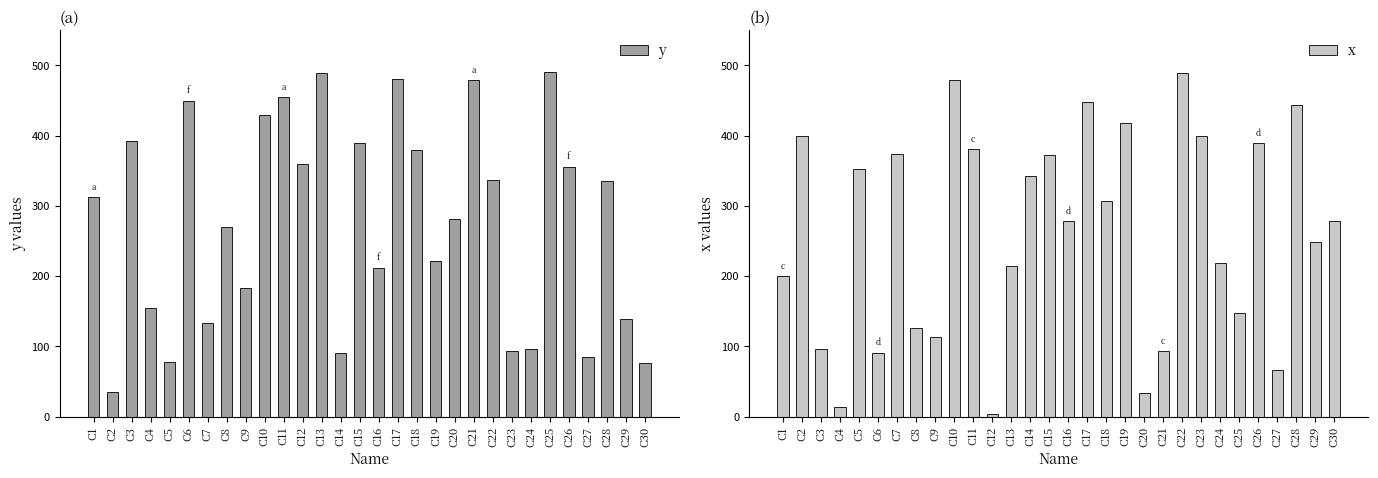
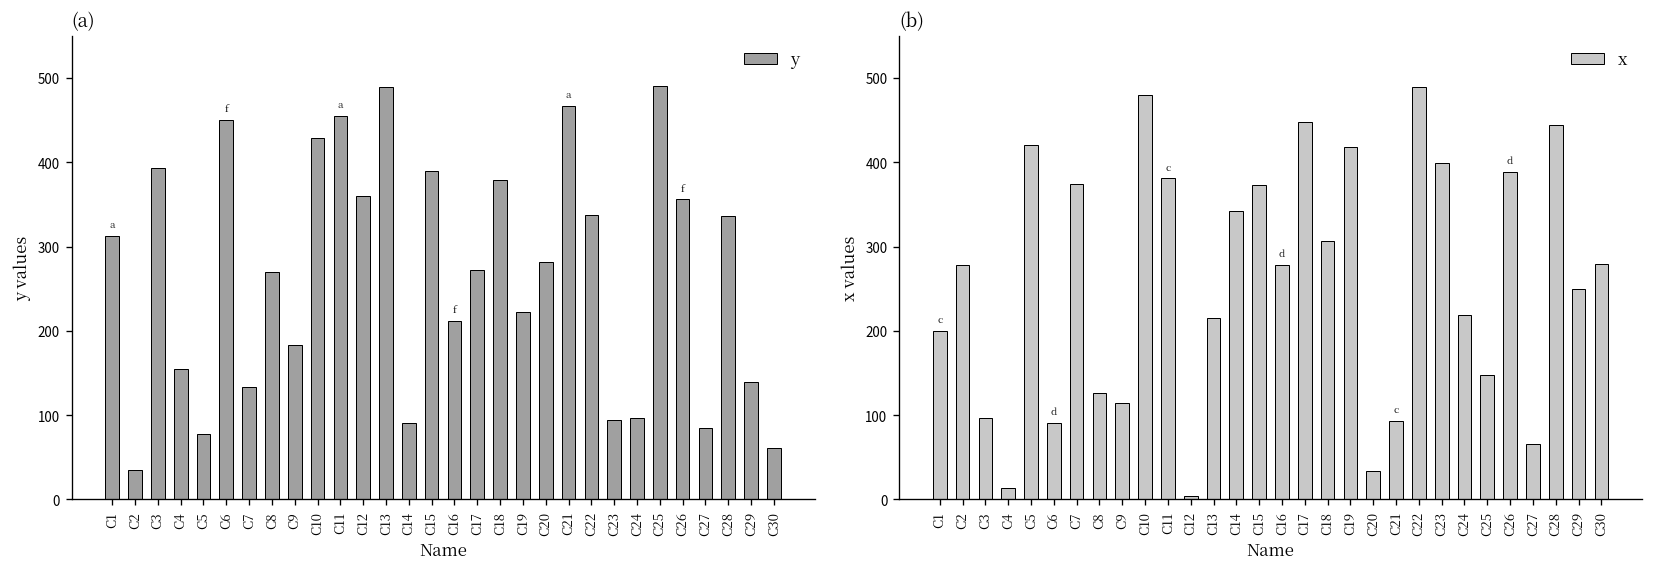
  {
    "(a)": {
      "C1": 310,
      "C2": 40,
      "C3": 390,
      "C4": 160,
      "C5": 80,
      "C6": 450,
      "C7": 130,
      "C8": 270,
      "C9": 180,
      "C10": 430,
      "C11": 460,
      "C12": 360,
      "C13": 490,
      "C14": 90,
      "C15": 390,
      "C16": 210,
-     "C17": 480,
+     "C17": 270,
      "C18": 380,
      "C19": 220,
      "C20": 280,
-     "C21": 480,
+     "C21": 470,
      "C22": 340,
      "C23": 90,
      "C24": 100,
      "C25": 490,
      "C26": 360,
      "C27": 90,
      "C28": 340,
      "C29": 140,
-     "C30": 80
+     "C30": 60
    },
    "(b)": {
      "C1": 200,
-     "C2": 400,
+     "C2": 280,
      "C3": 100,
      "C4": 10,
-     "C5": 350,
+     "C5": 420,
      "C6": 90,
      "C7": 370,
      "C8": 130,
      "C9": 110,
      "C10": 480,
      "C11": 380,
      "C12": 0,
      "C13": 220,
      "C14": 340,
      "C15": 370,
      "C16": 280,
      "C17": 450,
      "C18": 310,
      "C19": 420,
      "C20": 30,
      "C21": 90,
      "C22": 490,
      "C23": 400,
      "C24": 220,
      "C25": 150,
      "C26": 390,
      "C27": 70,
      "C28": 440,
      "C29": 250,
      "C30": 280
    }
  }
